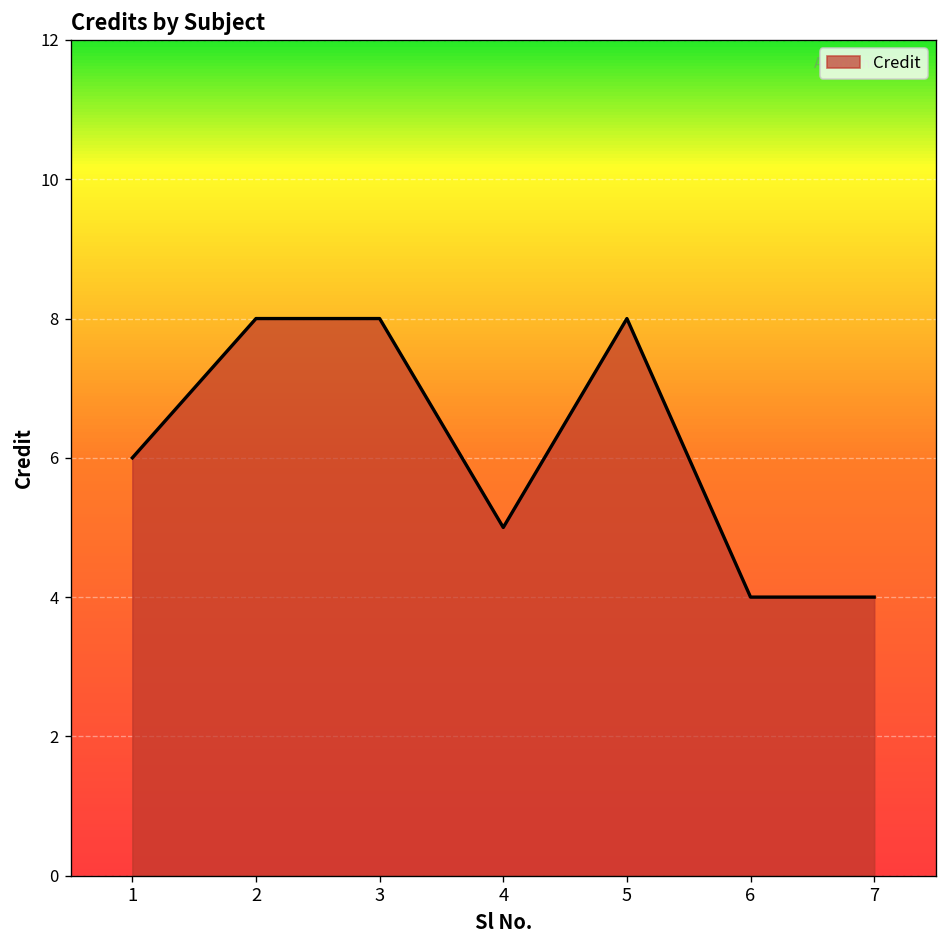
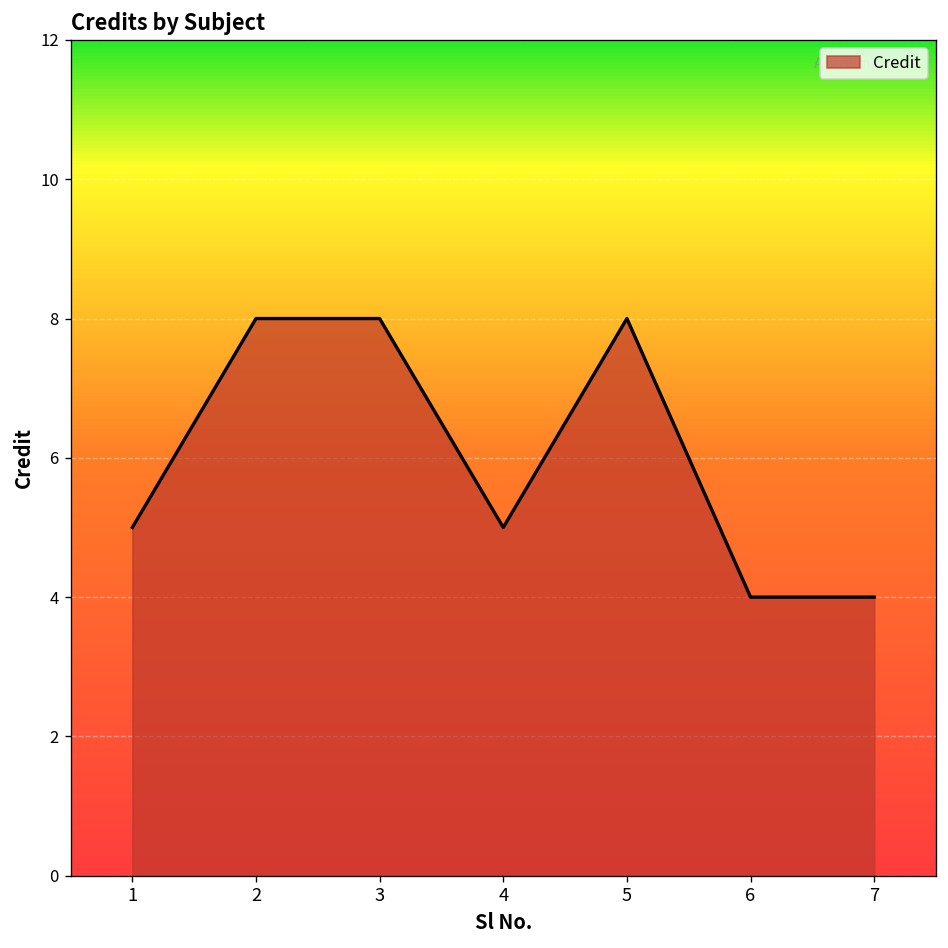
  {
-   "1": 6,
+   "1": 5,
    "2": 8,
    "3": 8,
    "4": 5,
    "5": 8,
    "6": 4,
    "7": 4
  }
